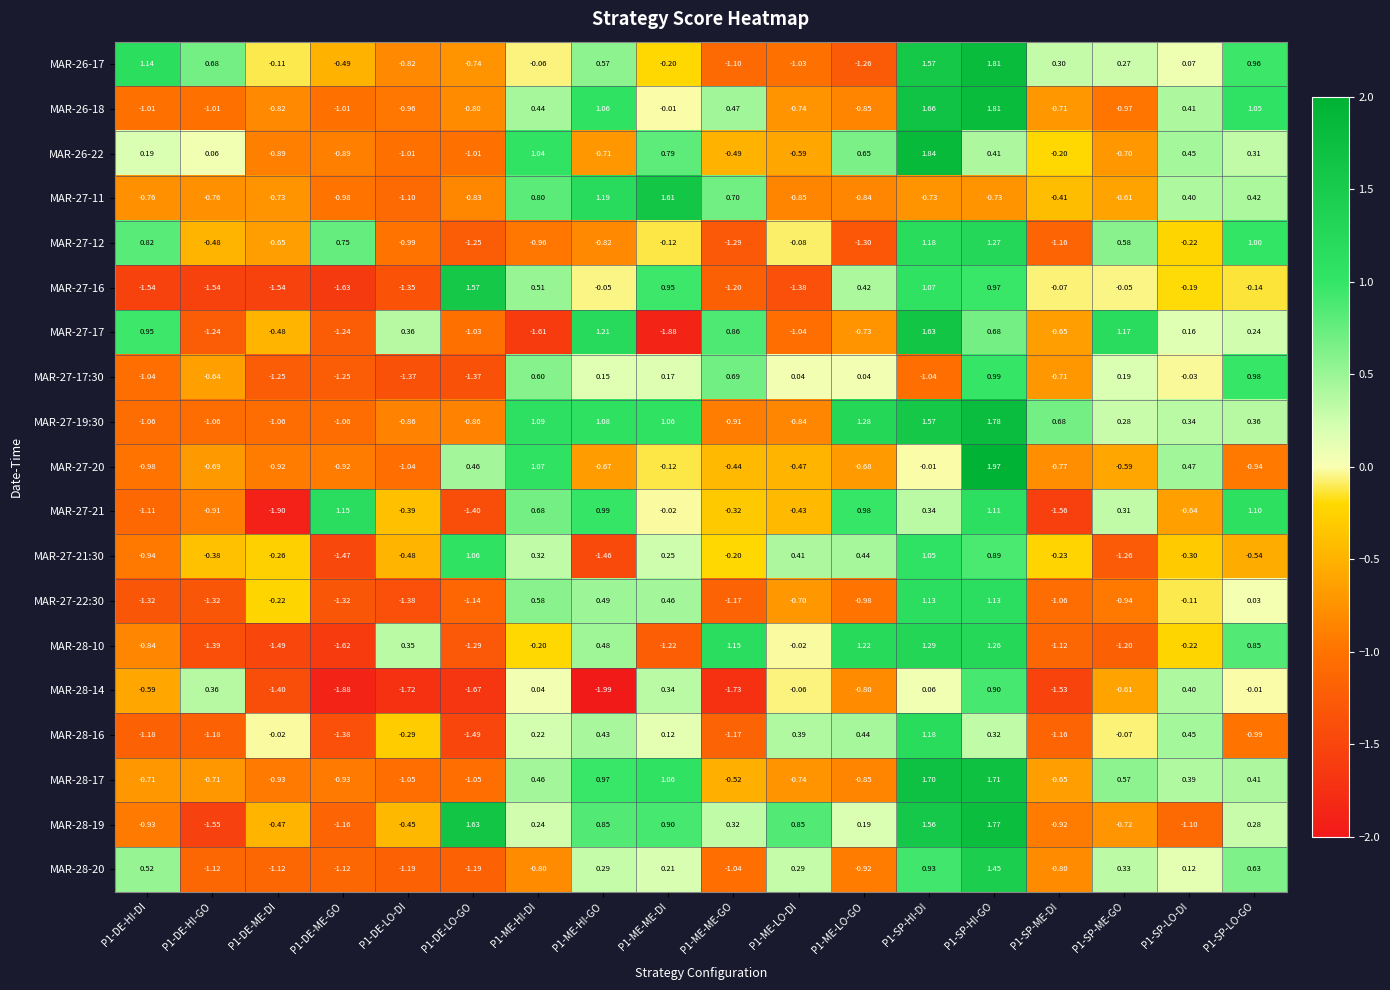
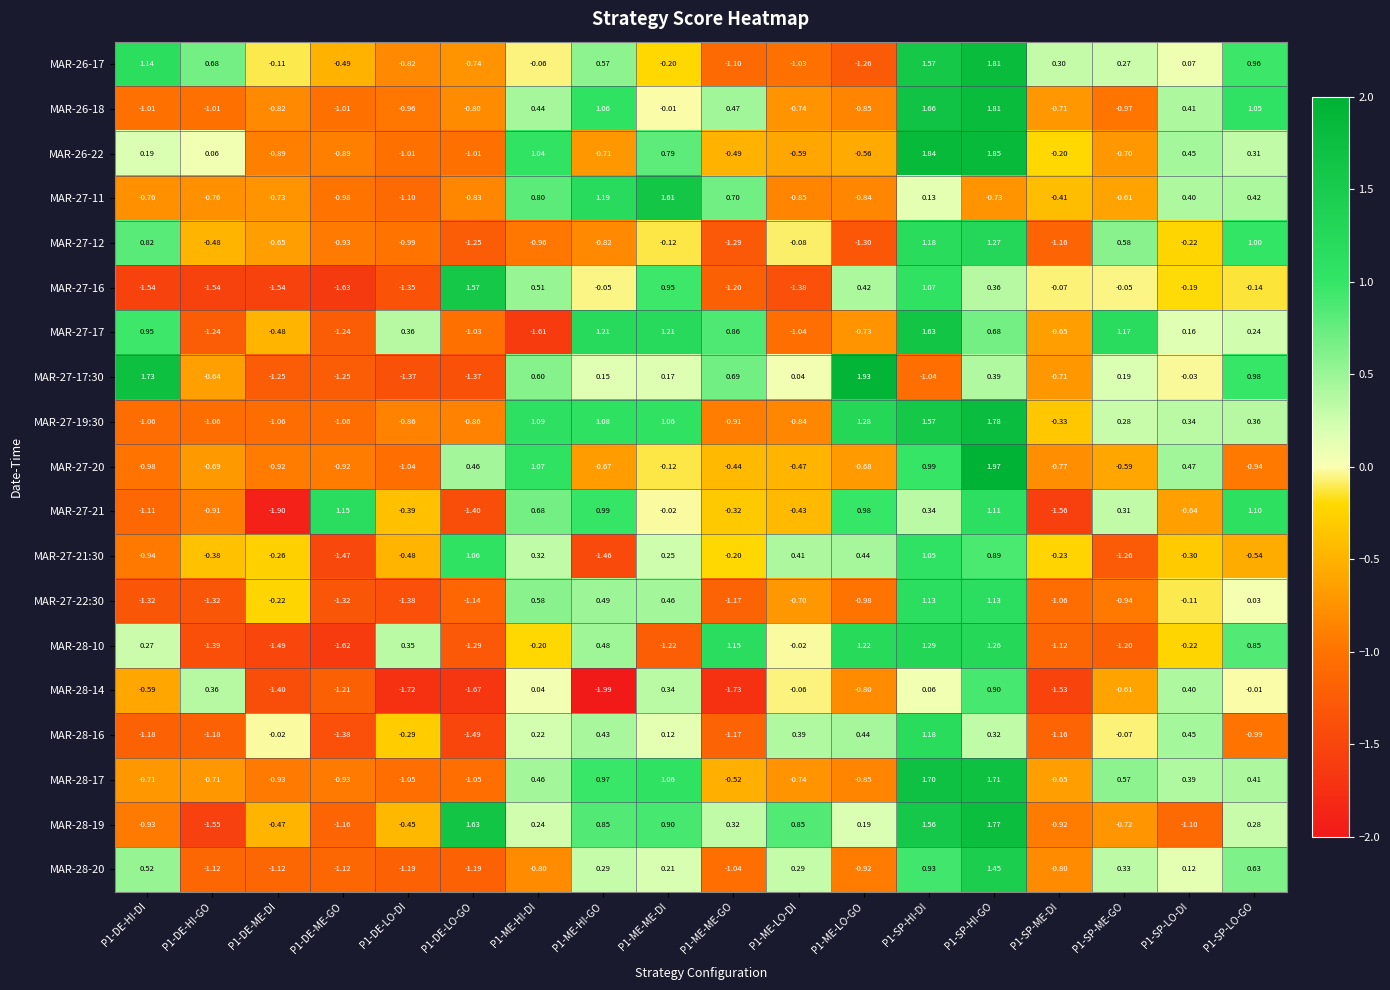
  {
    "MAR-26-22": {
      "P1-DE-HI-DI": 0.19,
      "P1-DE-HI-GO": 0.06,
      "P1-DE-ME-DI": -0.89,
      "P1-DE-ME-GO": -0.89,
      "P1-DE-LO-DI": -1.01,
      "P1-DE-LO-GO": -1.01,
      "P1-ME-HI-DI": 1.04,
      "P1-ME-HI-GO": -0.71,
      "P1-ME-ME-DI": 0.79,
      "P1-ME-ME-GO": -0.49,
      "P1-ME-LO-DI": -0.59,
-     "P1-ME-LO-GO": 0.65,
+     "P1-ME-LO-GO": -0.56,
      "P1-SP-HI-DI": 1.84,
-     "P1-SP-HI-GO": 0.41,
+     "P1-SP-HI-GO": 1.85,
      "P1-SP-ME-DI": -0.20,
      "P1-SP-ME-GO": -0.70,
      "P1-SP-LO-DI": 0.45,
      "P1-SP-LO-GO": 0.31
    },
    "MAR-27-11": {
      "P1-DE-HI-DI": -0.76,
      "P1-DE-HI-GO": -0.76,
      "P1-DE-ME-DI": -0.73,
      "P1-DE-ME-GO": -0.98,
      "P1-DE-LO-DI": -1.10,
      "P1-DE-LO-GO": -0.83,
      "P1-ME-HI-DI": 0.80,
      "P1-ME-HI-GO": 1.19,
      "P1-ME-ME-DI": 1.61,
      "P1-ME-ME-GO": 0.70,
      "P1-ME-LO-DI": -0.85,
      "P1-ME-LO-GO": -0.84,
-     "P1-SP-HI-DI": -0.73,
+     "P1-SP-HI-DI": 0.13,
      "P1-SP-HI-GO": -0.73,
      "P1-SP-ME-DI": -0.41,
      "P1-SP-ME-GO": -0.61,
      "P1-SP-LO-DI": 0.40,
      "P1-SP-LO-GO": 0.42
    },
    "MAR-27-12": {
      "P1-DE-HI-DI": 0.82,
      "P1-DE-HI-GO": -0.48,
      "P1-DE-ME-DI": -0.65,
-     "P1-DE-ME-GO": 0.75,
+     "P1-DE-ME-GO": -0.93,
      "P1-DE-LO-DI": -0.99,
      "P1-DE-LO-GO": -1.25,
      "P1-ME-HI-DI": -0.96,
      "P1-ME-HI-GO": -0.82,
      "P1-ME-ME-DI": -0.12,
      "P1-ME-ME-GO": -1.29,
      "P1-ME-LO-DI": -0.08,
      "P1-ME-LO-GO": -1.30,
      "P1-SP-HI-DI": 1.18,
      "P1-SP-HI-GO": 1.27,
      "P1-SP-ME-DI": -1.16,
      "P1-SP-ME-GO": 0.58,
      "P1-SP-LO-DI": -0.22,
      "P1-SP-LO-GO": 1.00
    },
    "MAR-27-16": {
      "P1-DE-HI-DI": -1.54,
      "P1-DE-HI-GO": -1.54,
      "P1-DE-ME-DI": -1.54,
      "P1-DE-ME-GO": -1.63,
      "P1-DE-LO-DI": -1.35,
      "P1-DE-LO-GO": 1.57,
      "P1-ME-HI-DI": 0.51,
      "P1-ME-HI-GO": -0.05,
      "P1-ME-ME-DI": 0.95,
      "P1-ME-ME-GO": -1.20,
      "P1-ME-LO-DI": -1.38,
      "P1-ME-LO-GO": 0.42,
      "P1-SP-HI-DI": 1.07,
-     "P1-SP-HI-GO": 0.97,
+     "P1-SP-HI-GO": 0.36,
      "P1-SP-ME-DI": -0.07,
      "P1-SP-ME-GO": -0.05,
      "P1-SP-LO-DI": -0.19,
      "P1-SP-LO-GO": -0.14
    },
    "MAR-27-17": {
      "P1-DE-HI-DI": 0.95,
      "P1-DE-HI-GO": -1.24,
      "P1-DE-ME-DI": -0.48,
      "P1-DE-ME-GO": -1.24,
      "P1-DE-LO-DI": 0.36,
      "P1-DE-LO-GO": -1.03,
      "P1-ME-HI-DI": -1.61,
      "P1-ME-HI-GO": 1.21,
-     "P1-ME-ME-DI": -1.88,
+     "P1-ME-ME-DI": 1.21,
      "P1-ME-ME-GO": 0.86,
      "P1-ME-LO-DI": -1.04,
      "P1-ME-LO-GO": -0.73,
      "P1-SP-HI-DI": 1.63,
      "P1-SP-HI-GO": 0.68,
      "P1-SP-ME-DI": -0.65,
      "P1-SP-ME-GO": 1.17,
      "P1-SP-LO-DI": 0.16,
      "P1-SP-LO-GO": 0.24
    },
    "MAR-27-17:30": {
-     "P1-DE-HI-DI": -1.04,
+     "P1-DE-HI-DI": 1.73,
      "P1-DE-HI-GO": -0.64,
      "P1-DE-ME-DI": -1.25,
      "P1-DE-ME-GO": -1.25,
      "P1-DE-LO-DI": -1.37,
      "P1-DE-LO-GO": -1.37,
      "P1-ME-HI-DI": 0.60,
      "P1-ME-HI-GO": 0.15,
      "P1-ME-ME-DI": 0.17,
      "P1-ME-ME-GO": 0.69,
      "P1-ME-LO-DI": 0.04,
-     "P1-ME-LO-GO": 0.04,
+     "P1-ME-LO-GO": 1.93,
      "P1-SP-HI-DI": -1.04,
-     "P1-SP-HI-GO": 0.99,
+     "P1-SP-HI-GO": 0.39,
      "P1-SP-ME-DI": -0.71,
      "P1-SP-ME-GO": 0.19,
      "P1-SP-LO-DI": -0.03,
      "P1-SP-LO-GO": 0.98
    },
    "MAR-27-19:30": {
      "P1-DE-HI-DI": -1.06,
      "P1-DE-HI-GO": -1.06,
      "P1-DE-ME-DI": -1.06,
      "P1-DE-ME-GO": -1.06,
      "P1-DE-LO-DI": -0.86,
      "P1-DE-LO-GO": -0.86,
      "P1-ME-HI-DI": 1.09,
      "P1-ME-HI-GO": 1.08,
      "P1-ME-ME-DI": 1.06,
      "P1-ME-ME-GO": -0.91,
      "P1-ME-LO-DI": -0.84,
      "P1-ME-LO-GO": 1.28,
      "P1-SP-HI-DI": 1.57,
      "P1-SP-HI-GO": 1.78,
-     "P1-SP-ME-DI": 0.68,
+     "P1-SP-ME-DI": -0.33,
      "P1-SP-ME-GO": 0.28,
      "P1-SP-LO-DI": 0.34,
      "P1-SP-LO-GO": 0.36
    },
    "MAR-27-20": {
      "P1-DE-HI-DI": -0.98,
      "P1-DE-HI-GO": -0.69,
      "P1-DE-ME-DI": -0.92,
      "P1-DE-ME-GO": -0.92,
      "P1-DE-LO-DI": -1.04,
      "P1-DE-LO-GO": 0.46,
      "P1-ME-HI-DI": 1.07,
      "P1-ME-HI-GO": -0.67,
      "P1-ME-ME-DI": -0.12,
      "P1-ME-ME-GO": -0.44,
      "P1-ME-LO-DI": -0.47,
      "P1-ME-LO-GO": -0.68,
-     "P1-SP-HI-DI": -0.01,
+     "P1-SP-HI-DI": 0.99,
      "P1-SP-HI-GO": 1.97,
      "P1-SP-ME-DI": -0.77,
      "P1-SP-ME-GO": -0.59,
      "P1-SP-LO-DI": 0.47,
      "P1-SP-LO-GO": -0.94
    },
    "MAR-28-10": {
-     "P1-DE-HI-DI": -0.84,
+     "P1-DE-HI-DI": 0.27,
      "P1-DE-HI-GO": -1.39,
      "P1-DE-ME-DI": -1.49,
      "P1-DE-ME-GO": -1.62,
      "P1-DE-LO-DI": 0.35,
      "P1-DE-LO-GO": -1.29,
      "P1-ME-HI-DI": -0.20,
      "P1-ME-HI-GO": 0.48,
      "P1-ME-ME-DI": -1.22,
      "P1-ME-ME-GO": 1.15,
      "P1-ME-LO-DI": -0.02,
      "P1-ME-LO-GO": 1.22,
      "P1-SP-HI-DI": 1.29,
      "P1-SP-HI-GO": 1.26,
      "P1-SP-ME-DI": -1.12,
      "P1-SP-ME-GO": -1.20,
      "P1-SP-LO-DI": -0.22,
      "P1-SP-LO-GO": 0.85
    },
    "MAR-28-14": {
      "P1-DE-HI-DI": -0.59,
      "P1-DE-HI-GO": 0.36,
      "P1-DE-ME-DI": -1.40,
-     "P1-DE-ME-GO": -1.88,
+     "P1-DE-ME-GO": -1.21,
      "P1-DE-LO-DI": -1.72,
      "P1-DE-LO-GO": -1.67,
      "P1-ME-HI-DI": 0.04,
      "P1-ME-HI-GO": -1.99,
      "P1-ME-ME-DI": 0.34,
      "P1-ME-ME-GO": -1.73,
      "P1-ME-LO-DI": -0.06,
      "P1-ME-LO-GO": -0.80,
      "P1-SP-HI-DI": 0.06,
      "P1-SP-HI-GO": 0.90,
      "P1-SP-ME-DI": -1.53,
      "P1-SP-ME-GO": -0.61,
      "P1-SP-LO-DI": 0.40,
      "P1-SP-LO-GO": -0.01
    }
  }
